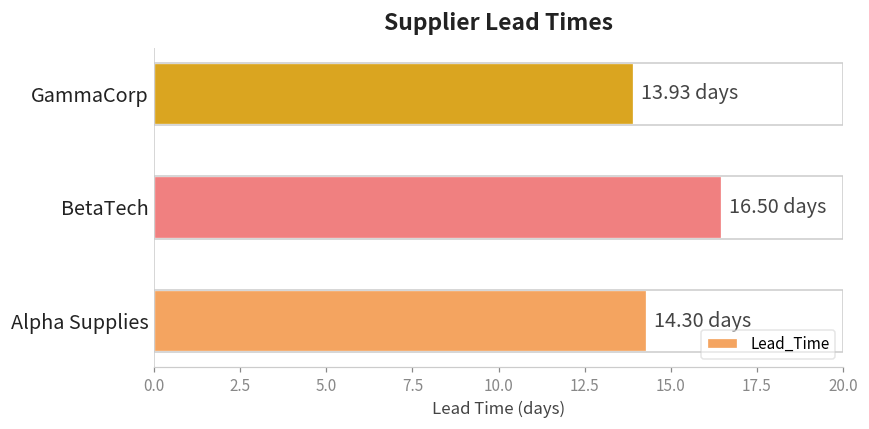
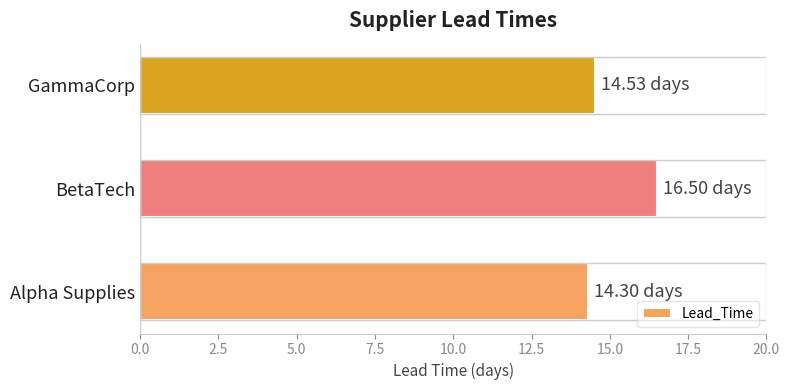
  {
-   "GammaCorp": 13.93,
+   "GammaCorp": 14.53,
    "BetaTech": 16.50,
    "Alpha Supplies": 14.30
  }
